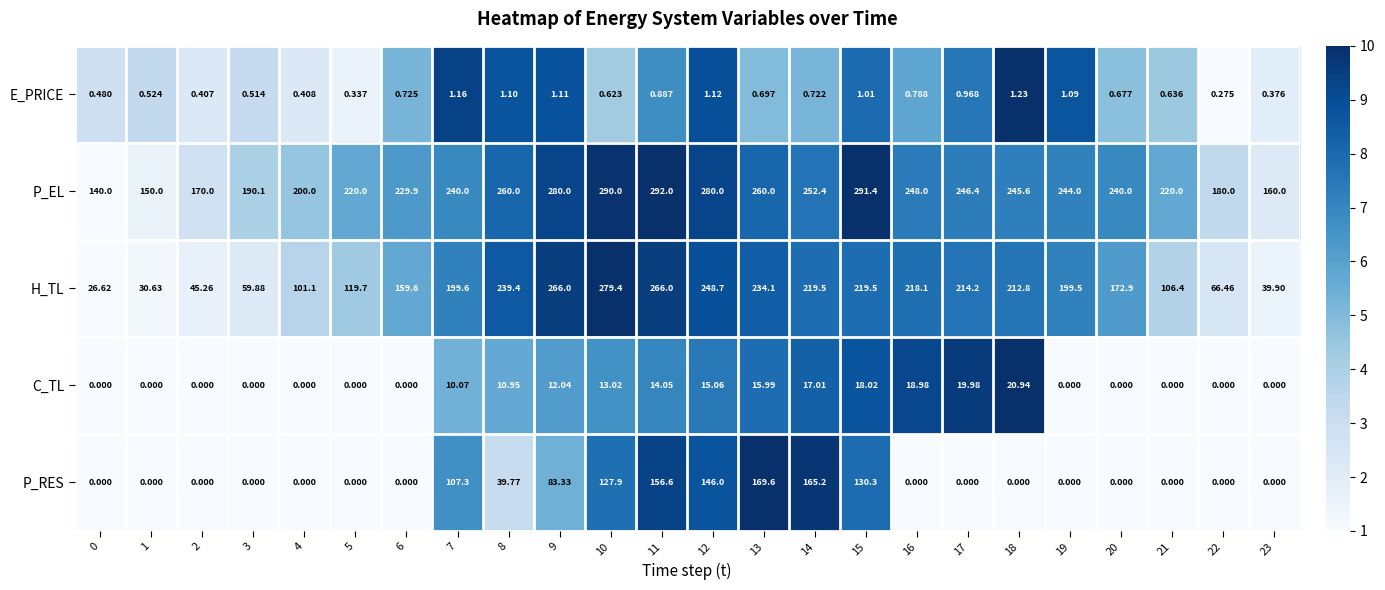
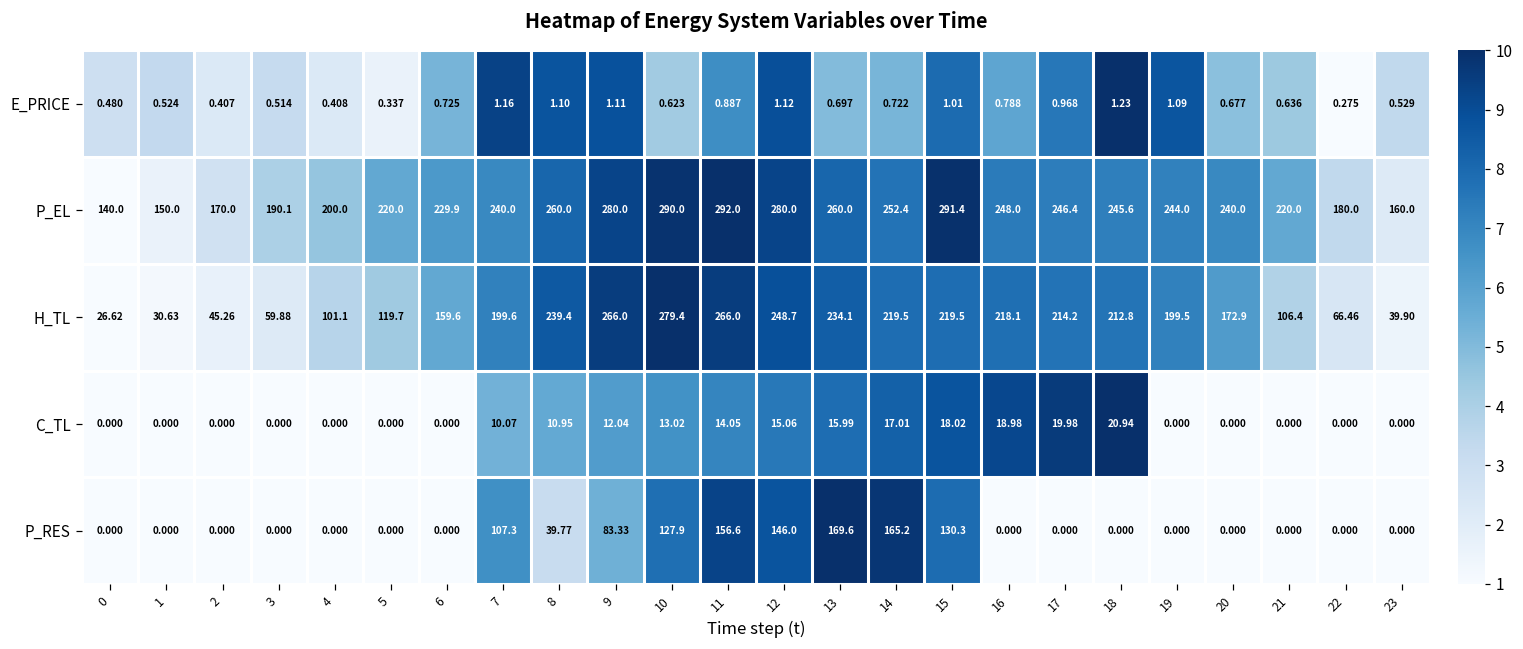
  {
    "E_PRICE": {
      "0": 0.480,
      "1": 0.524,
      "2": 0.407,
      "3": 0.514,
      "4": 0.408,
      "5": 0.337,
      "6": 0.725,
      "7": 1.16,
      "8": 1.10,
      "9": 1.11,
      "10": 0.623,
      "11": 0.887,
      "12": 1.12,
      "13": 0.697,
      "14": 0.722,
      "15": 1.01,
      "16": 0.788,
      "17": 0.968,
      "18": 1.23,
      "19": 1.09,
      "20": 0.677,
      "21": 0.636,
      "22": 0.275,
-     "23": 0.376
+     "23": 0.529
    },
    "P_EL": {
      "0": 140.0,
      "1": 150.0,
      "2": 170.0,
      "3": 190.1,
      "4": 200.0,
      "5": 220.0,
      "6": 229.9,
      "7": 240.0,
      "8": 260.0,
      "9": 280.0,
      "10": 290.0,
      "11": 292.0,
      "12": 280.0,
      "13": 260.0,
      "14": 252.4,
      "15": 291.4,
      "16": 248.0,
      "17": 246.4,
      "18": 245.6,
      "19": 244.0,
      "20": 240.0,
      "21": 220.0,
      "22": 180.0,
      "23": 160.0
    },
    "H_TL": {
      "0": 26.62,
      "1": 30.63,
      "2": 45.26,
      "3": 59.88,
      "4": 101.1,
      "5": 119.7,
      "6": 159.6,
      "7": 199.6,
      "8": 239.4,
      "9": 266.0,
      "10": 279.4,
      "11": 266.0,
      "12": 248.7,
      "13": 234.1,
      "14": 219.5,
      "15": 219.5,
      "16": 218.1,
      "17": 214.2,
      "18": 212.8,
      "19": 199.5,
      "20": 172.9,
      "21": 106.4,
      "22": 66.46,
      "23": 39.90
    },
    "C_TL": {
      "0": 0.000,
      "1": 0.000,
      "2": 0.000,
      "3": 0.000,
      "4": 0.000,
      "5": 0.000,
      "6": 0.000,
      "7": 10.07,
      "8": 10.95,
      "9": 12.04,
      "10": 13.02,
      "11": 14.05,
      "12": 15.06,
      "13": 15.99,
      "14": 17.01,
      "15": 18.02,
      "16": 18.98,
      "17": 19.98,
      "18": 20.94,
      "19": 0.000,
      "20": 0.000,
      "21": 0.000,
      "22": 0.000,
      "23": 0.000
    },
    "P_RES": {
      "0": 0.000,
      "1": 0.000,
      "2": 0.000,
      "3": 0.000,
      "4": 0.000,
      "5": 0.000,
      "6": 0.000,
      "7": 107.3,
      "8": 39.77,
      "9": 83.33,
      "10": 127.9,
      "11": 156.6,
      "12": 146.0,
      "13": 169.6,
      "14": 165.2,
      "15": 130.3,
      "16": 0.000,
      "17": 0.000,
      "18": 0.000,
      "19": 0.000,
      "20": 0.000,
      "21": 0.000,
      "22": 0.000,
      "23": 0.000
    }
  }
